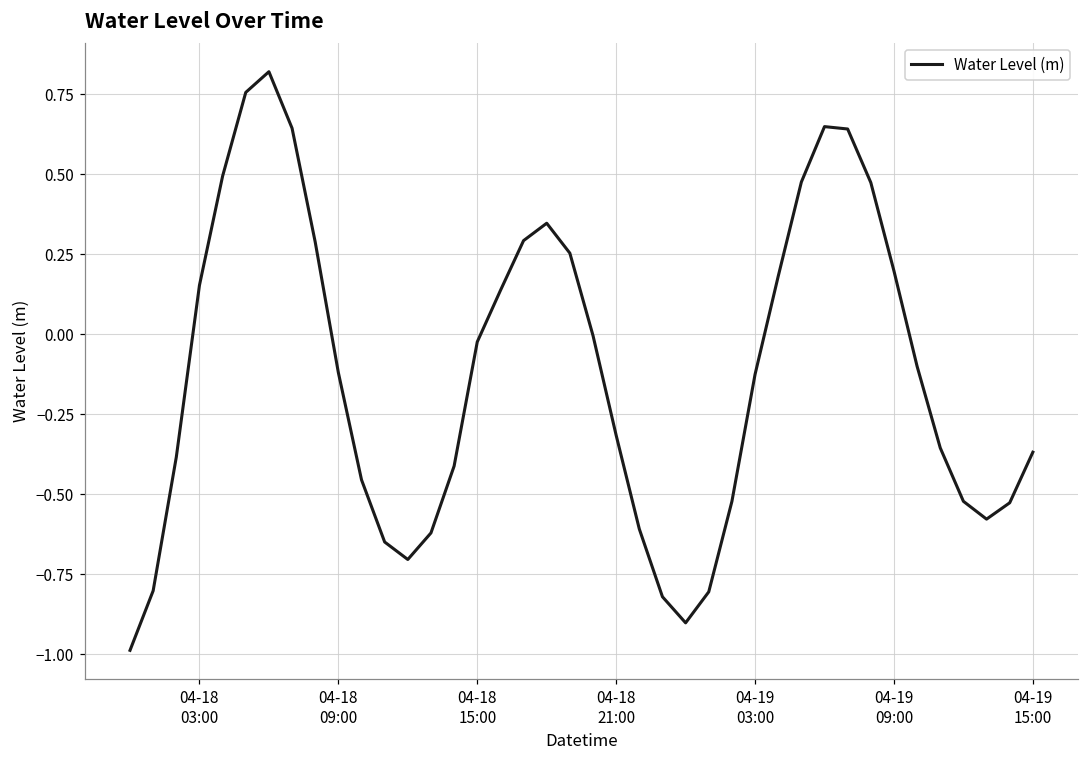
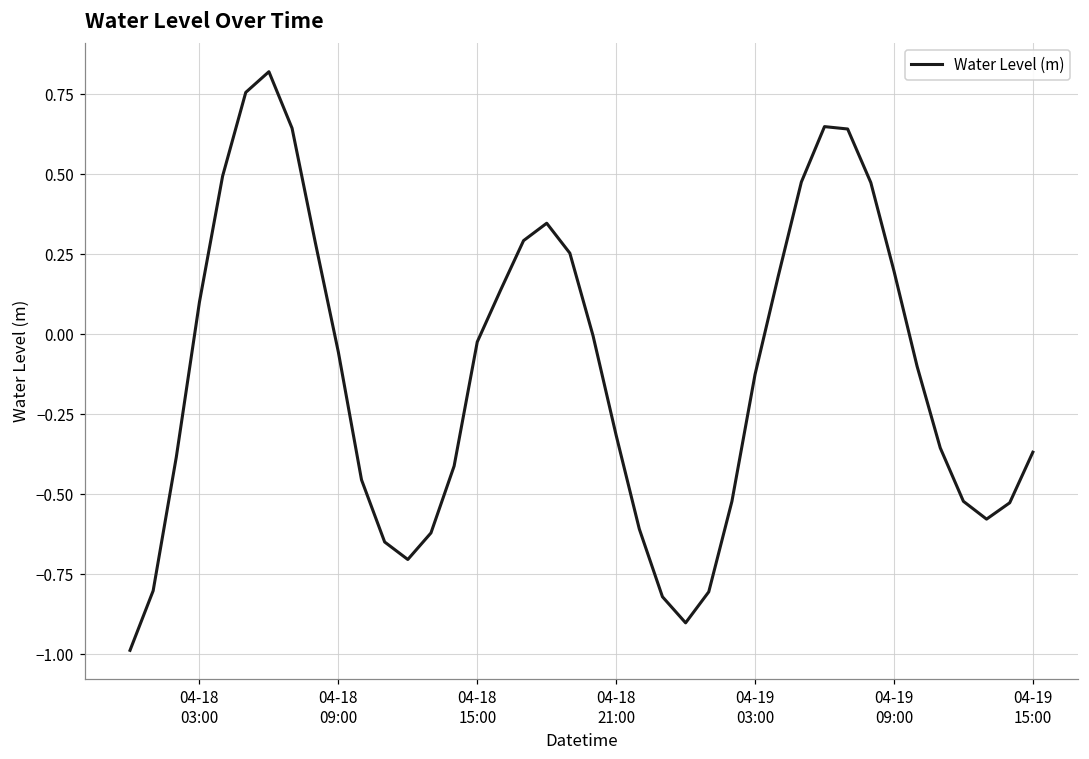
  {
-   "04-18 03:00": 0.15,
-   "04-18 09:00": -0.12,
+   "04-18 03:00": 0.10,
+   "04-18 09:00": -0.06,
    "04-18 15:00": -0.02,
    "04-18 21:00": -0.32,
    "04-19 03:00": -0.13,
    "04-19 09:00": 0.20,
    "04-19 15:00": -0.37
  }
